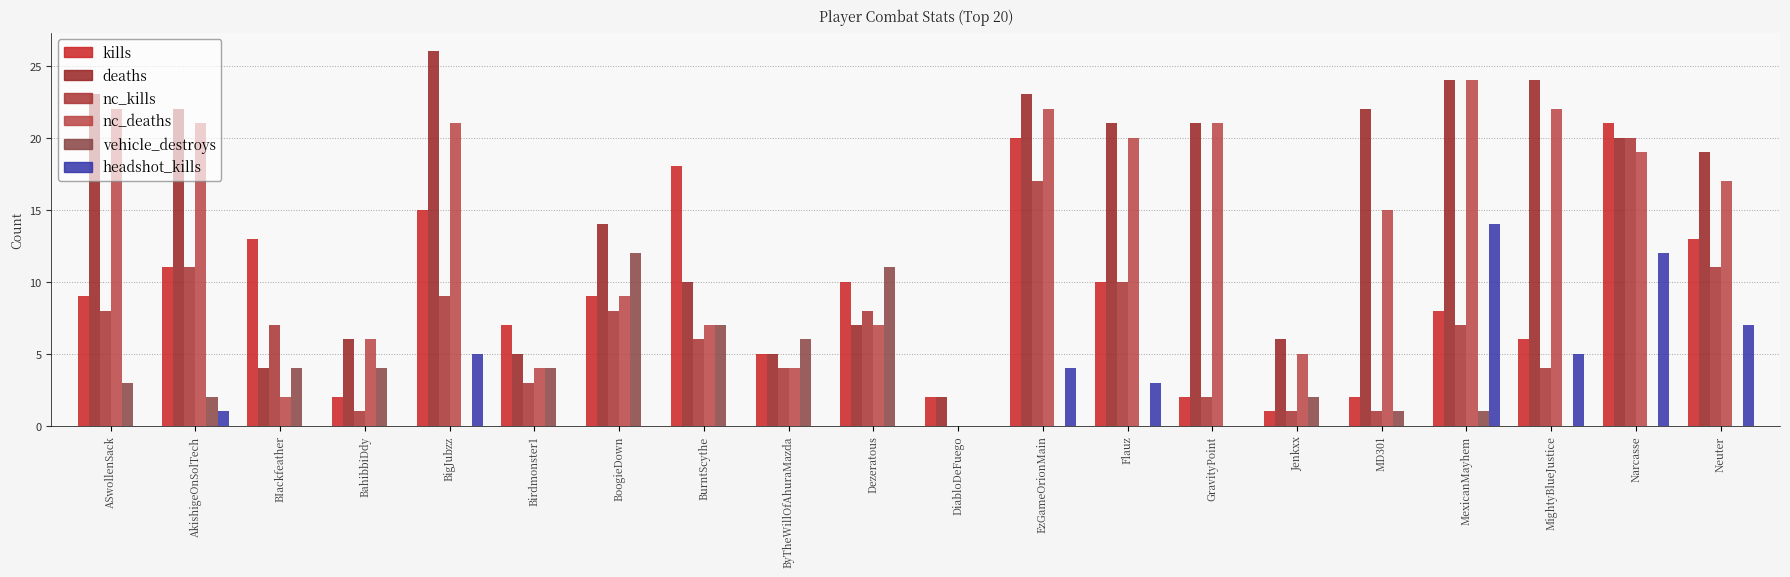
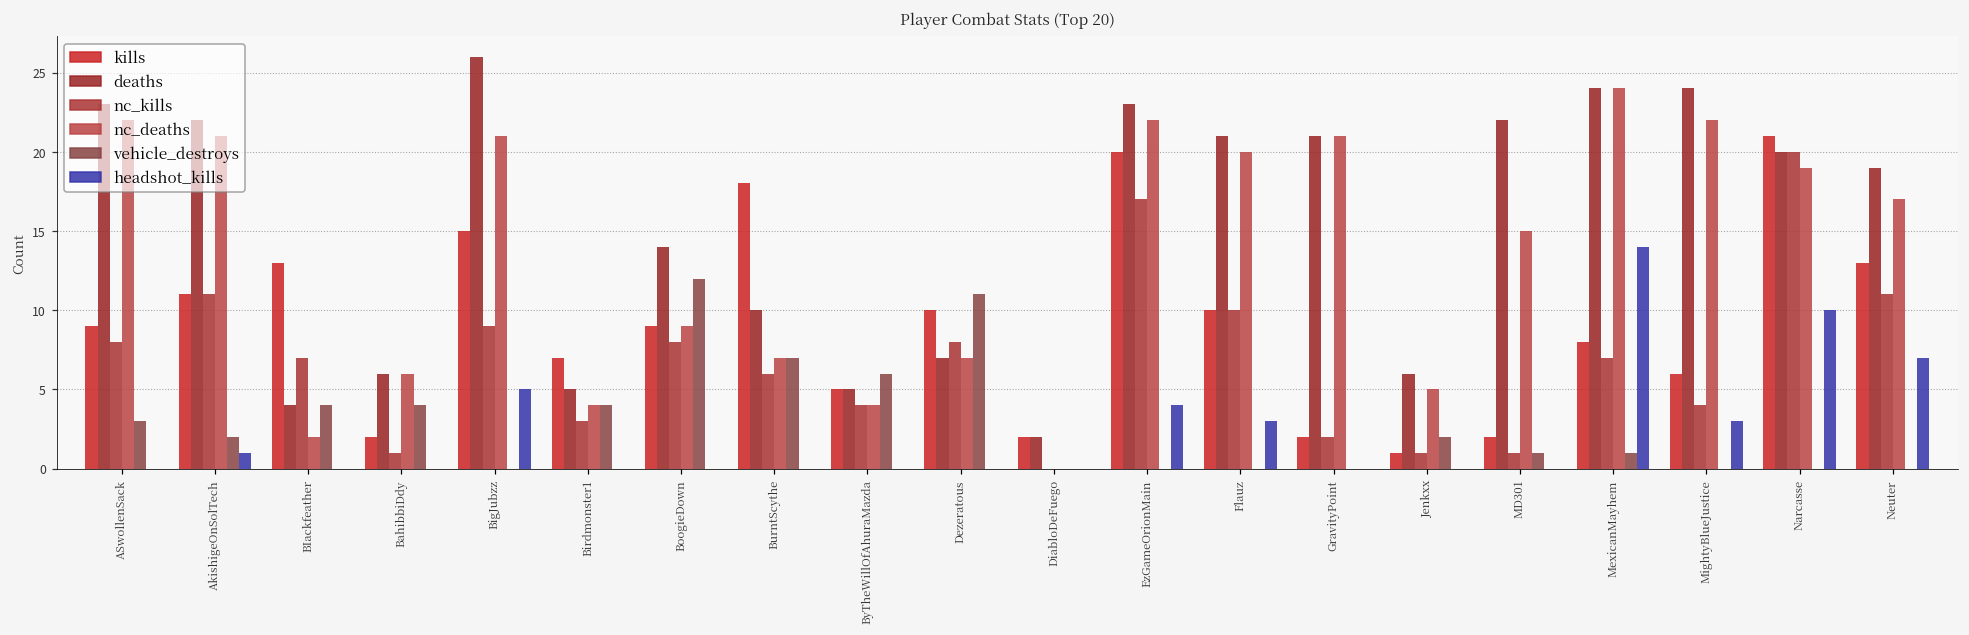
  {
    "headshot_kills": {
      "ASwollenSack": 0,
      "AkishigeOnSolTech": 1,
      "BIackfeather": 0,
      "BahibbiDdy": 0,
      "BigJubzz": 5,
      "Birdmonster1": 0,
      "BoogieDown": 0,
      "BurntScythe": 0,
      "ByTheWillOfAhuraMazda": 0,
      "Dezeratous": 0,
      "DiabloDeFuego": 0,
      "EzGameOrionMain": 4,
      "Flauz": 3,
      "GravityPoint": 0,
      "Jenkxx": 0,
      "MD301": 0,
      "MexicanMayhem": 14,
-     "MightyBlueJustice": 5,
-     "Narcasse": 12,
+     "MightyBlueJustice": 3,
+     "Narcasse": 10,
      "Neuter": 7
    }
  }
